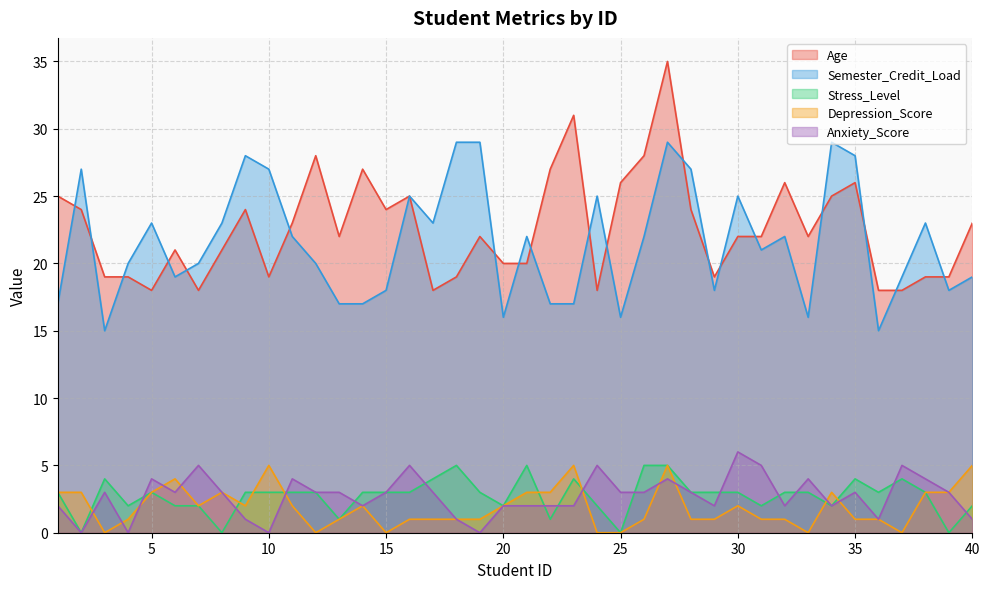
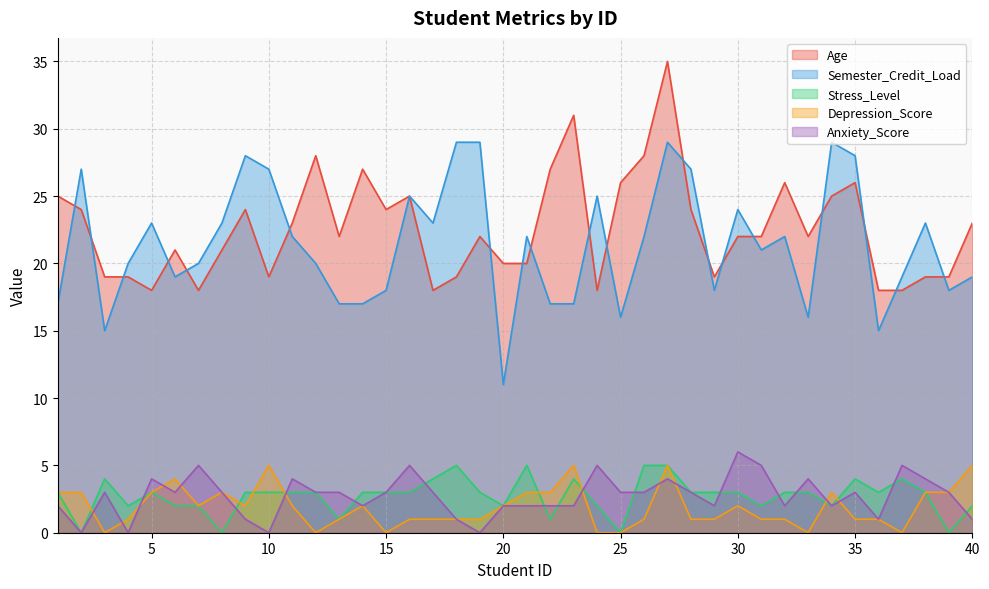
  {
    "Semester_Credit_Load": {
      "5": 23,
      "10": 27,
      "15": 18,
-     "20": 16,
+     "20": 11,
      "25": 16,
-     "30": 25,
+     "30": 24,
      "35": 28,
      "40": 19
    },
    "Stress_Level": {
      "10": 3,
      "30": 3,
      "35": 4,
      "40": 2
    },
    "Anxiety_Score": {
      "5": 4,
      "10": 0,
      "25": 3,
      "30": 6,
      "35": 3,
      "40": 1
    }
  }
